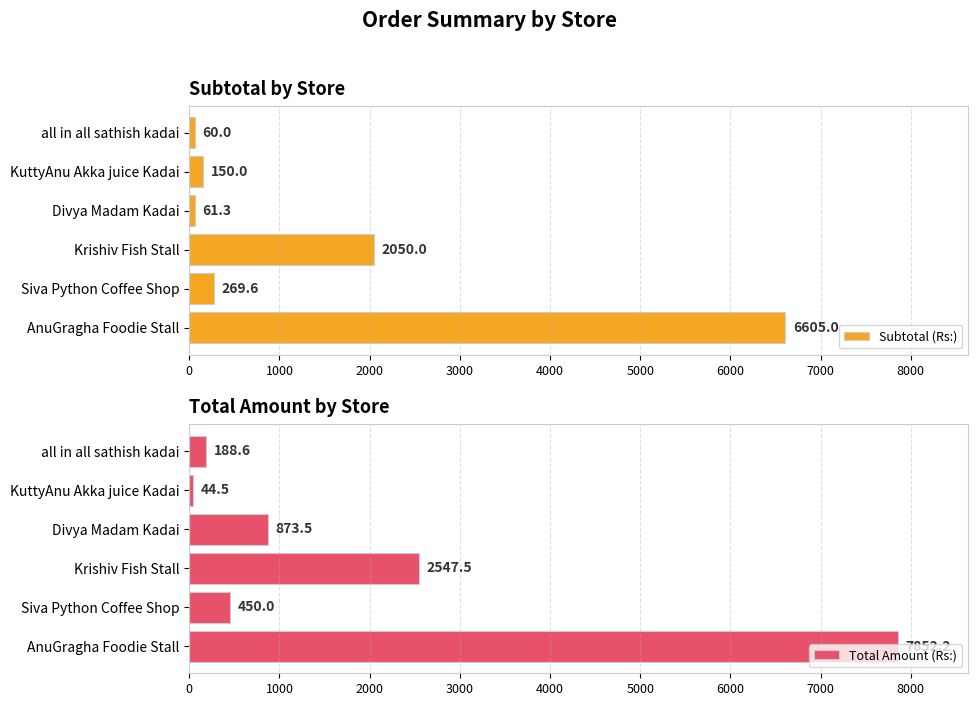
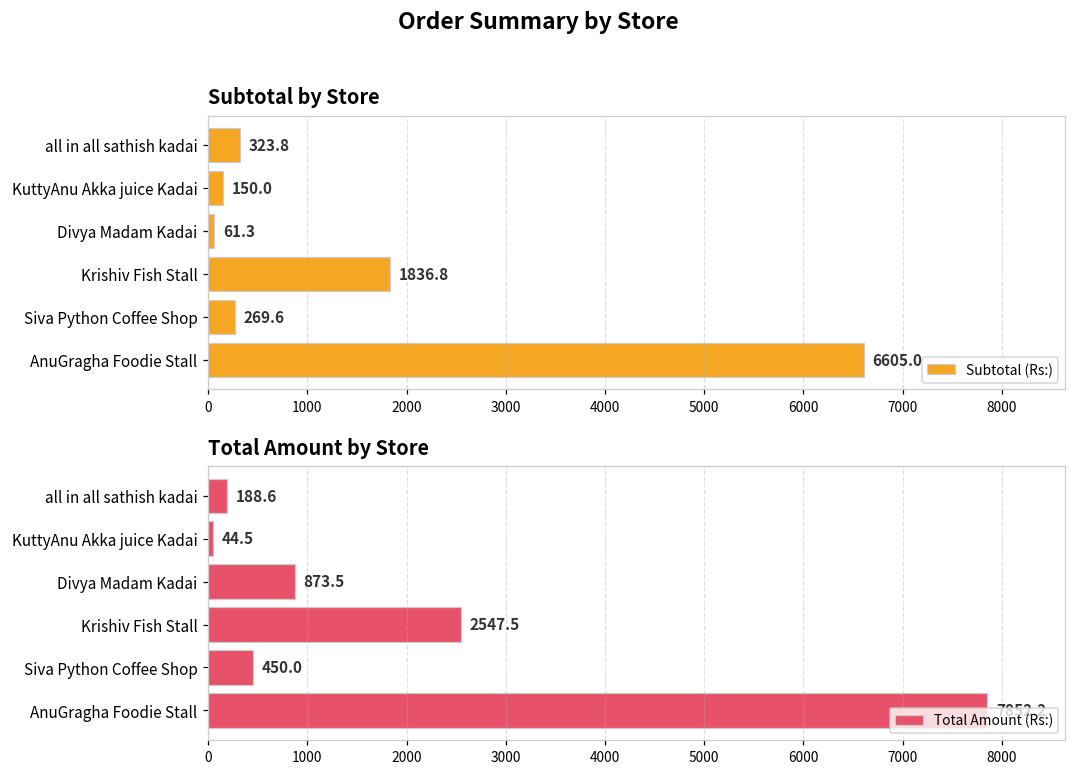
  {
    "Subtotal by Store": {
-     "all in all sathish kadai": 60.0,
+     "all in all sathish kadai": 323.8,
      "KuttyAnu Akka juice Kadai": 150.0,
      "Divya Madam Kadai": 61.3,
-     "Krishiv Fish Stall": 2050.0,
+     "Krishiv Fish Stall": 1836.8,
      "Siva Python Coffee Shop": 269.6,
      "AnuGragha Foodie Stall": 6605.0
    },
    "Total Amount by Store": {
      "all in all sathish kadai": 188.6,
      "KuttyAnu Akka juice Kadai": 44.5,
      "Divya Madam Kadai": 873.5,
      "Krishiv Fish Stall": 2547.5,
      "Siva Python Coffee Shop": 450.0
    }
  }
